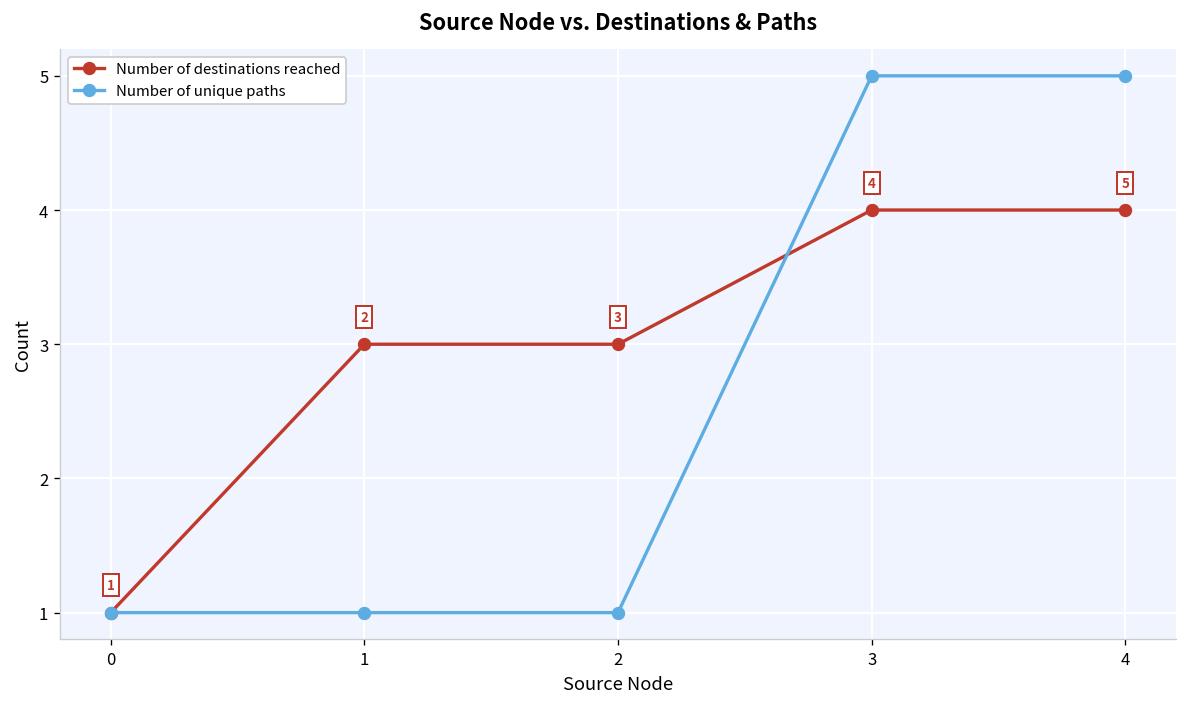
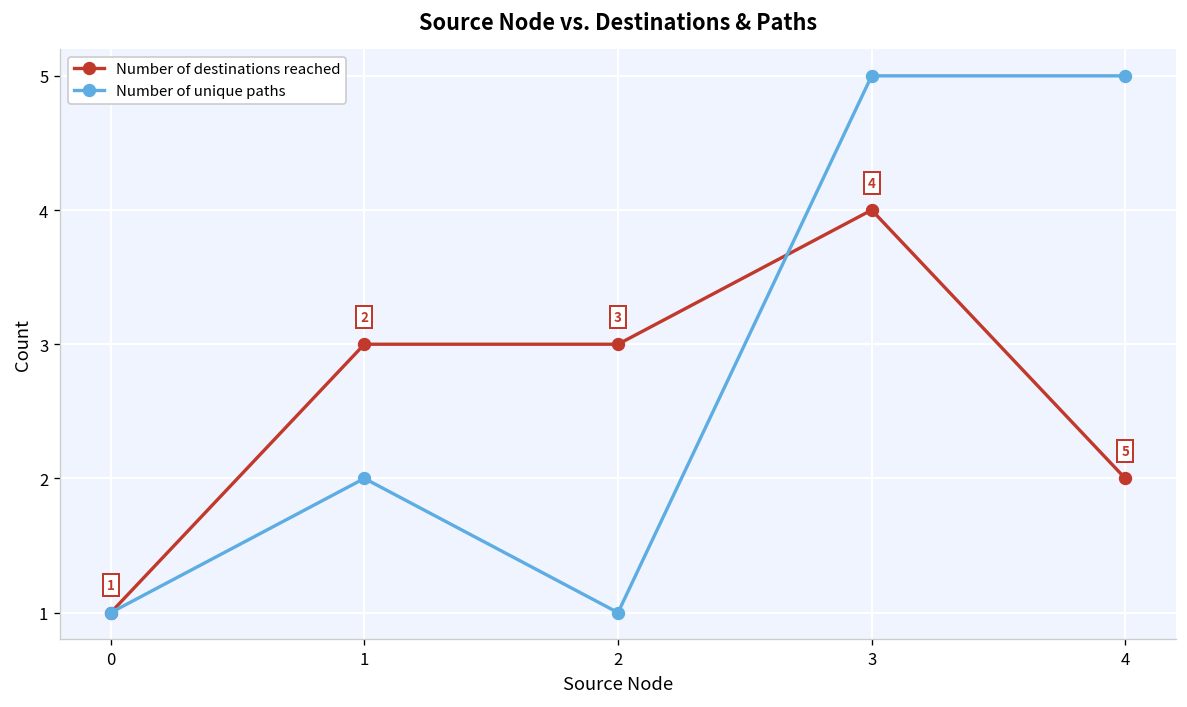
  {
    "Number of destinations reached": {
-     "4": 4
+     "4": 2
    },
    "Number of unique paths": {
-     "1": 1,
+     "1": 2,
      "2": 1,
      "3": 5,
      "4": 5
    }
  }
